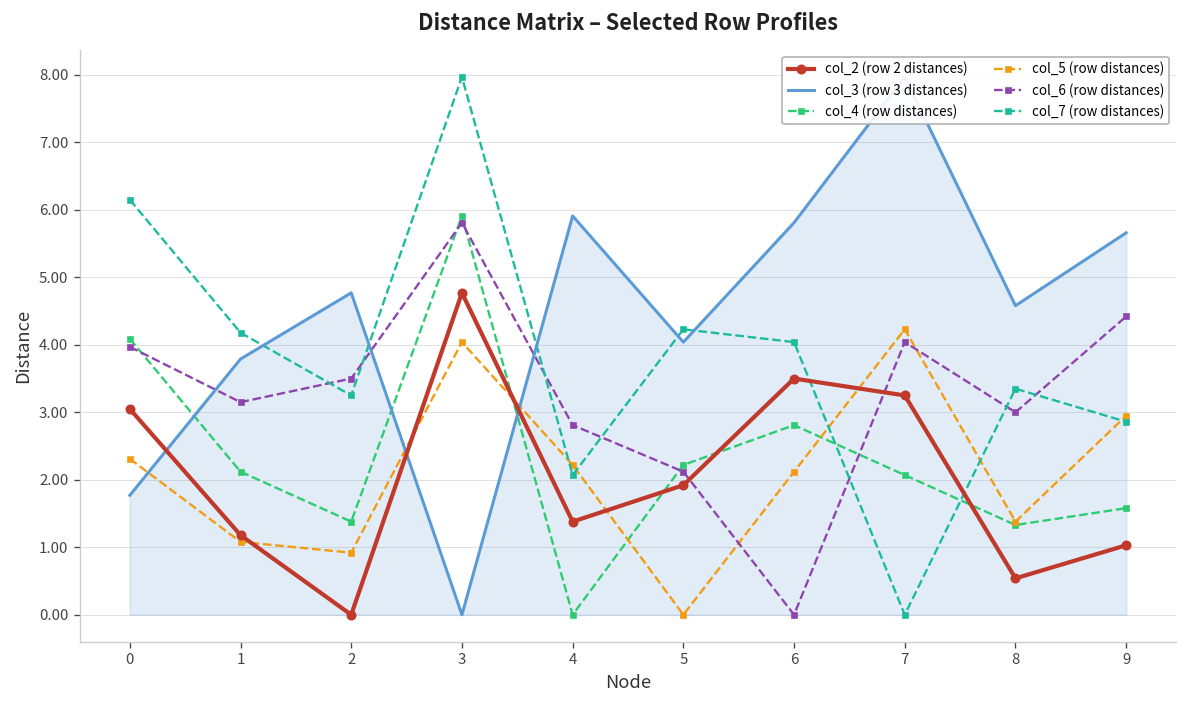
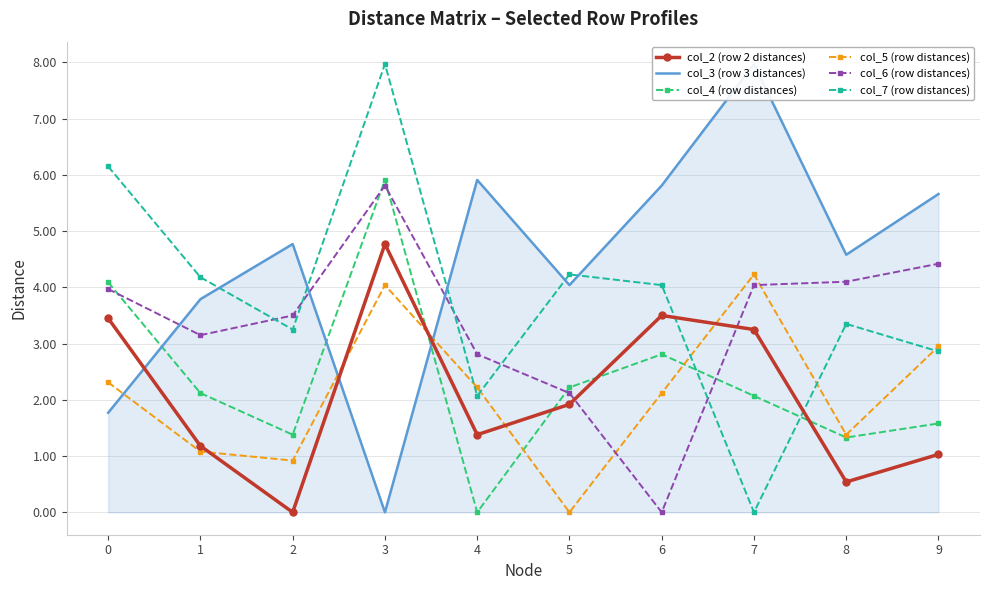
  {
    "col_2 (row 2 distances)": {
-     "0": 3.1,
+     "0": 3.5,
      "1": 1.2,
      "2": 0.0,
      "3": 4.8,
      "4": 1.4,
      "5": 1.9,
      "6": 3.5,
      "7": 3.3,
      "8": 0.5,
      "9": 1.0
    },
    "col_3 (row 3 distances)": {
      "0": 1.8,
      "1": 3.8,
      "2": 4.8,
      "3": 0.0,
      "4": 5.9,
      "5": 4.0,
      "6": 5.8,
      "8": 4.6,
      "9": 5.7
    },
    "col_5 (row distances)": {
      "0": 2.3,
      "1": 1.1,
      "2": 0.9,
      "3": 4.0,
      "4": 2.2,
      "5": 0.0,
      "6": 2.1,
      "7": 4.2,
      "8": 1.4,
      "9": 3.0
    },
    "col_6 (row distances)": {
      "0": 4.0,
      "1": 3.2,
      "2": 3.5,
      "3": 5.8,
      "4": 2.8,
      "5": 2.1,
      "6": 0.0,
      "7": 4.0,
-     "8": 3.0,
+     "8": 4.1,
      "9": 4.4
    }
  }
